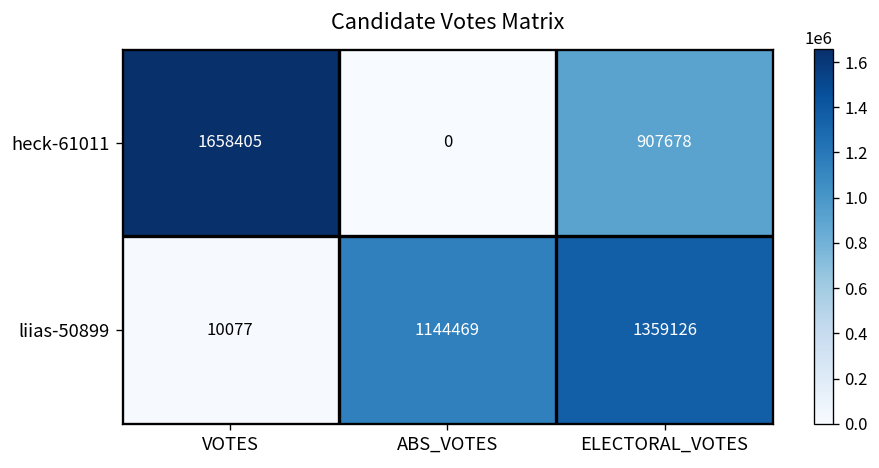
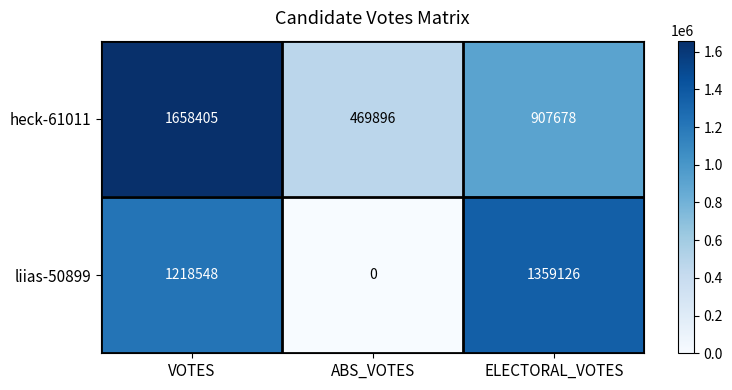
  {
    "heck-61011": {
      "VOTES": 1658405,
-     "ABS_VOTES": 0,
+     "ABS_VOTES": 469896,
      "ELECTORAL_VOTES": 907678
    },
    "liias-50899": {
-     "VOTES": 10077,
-     "ABS_VOTES": 1144469,
+     "VOTES": 1218548,
+     "ABS_VOTES": 0,
      "ELECTORAL_VOTES": 1359126
    }
  }
